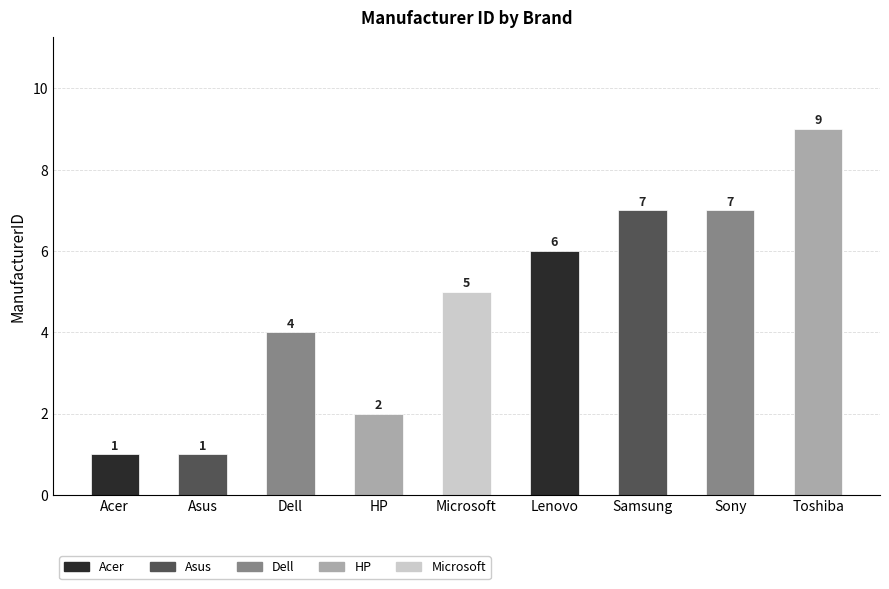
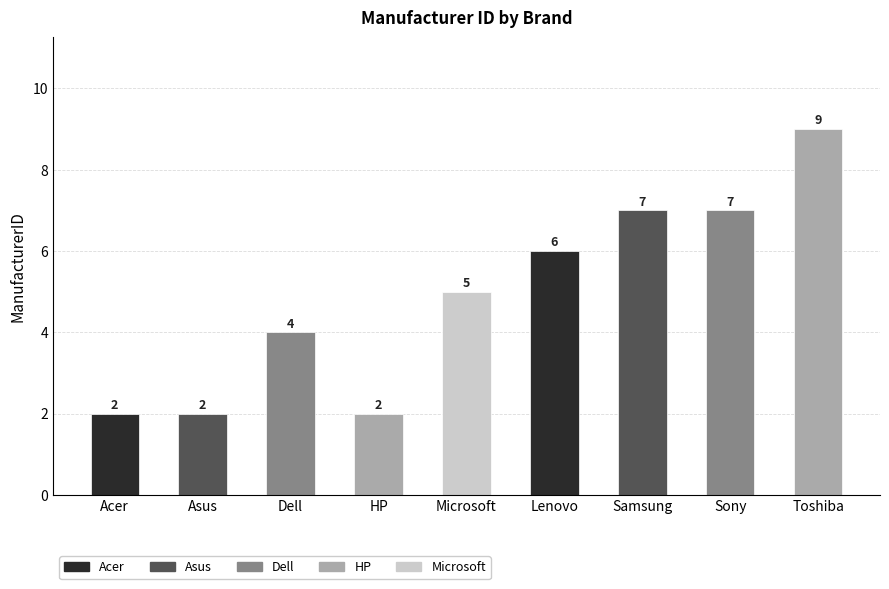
  {
-   "Acer": 1,
-   "Asus": 1,
+   "Acer": 2,
+   "Asus": 2,
    "Dell": 4,
    "HP": 2,
    "Microsoft": 5,
    "Lenovo": 6,
    "Samsung": 7,
    "Sony": 7,
    "Toshiba": 9
  }
